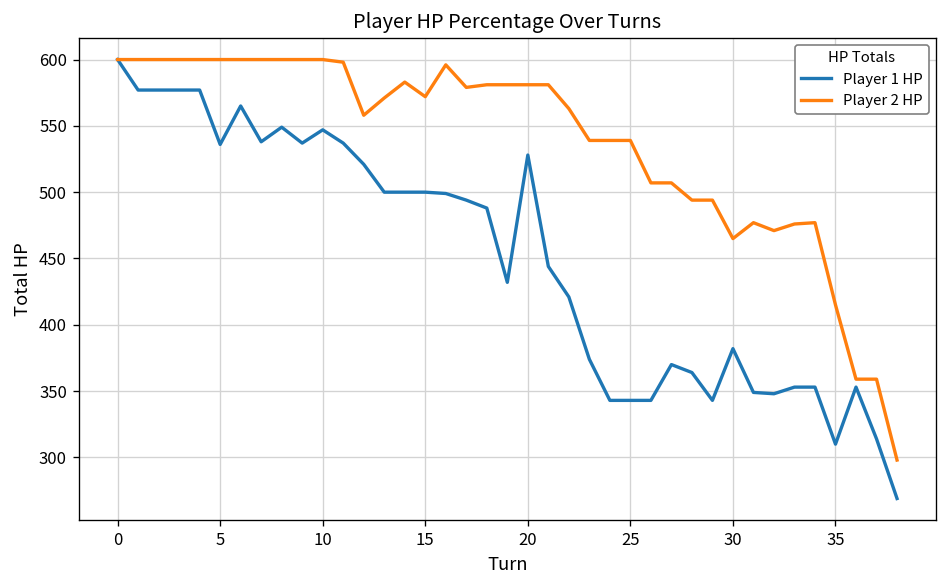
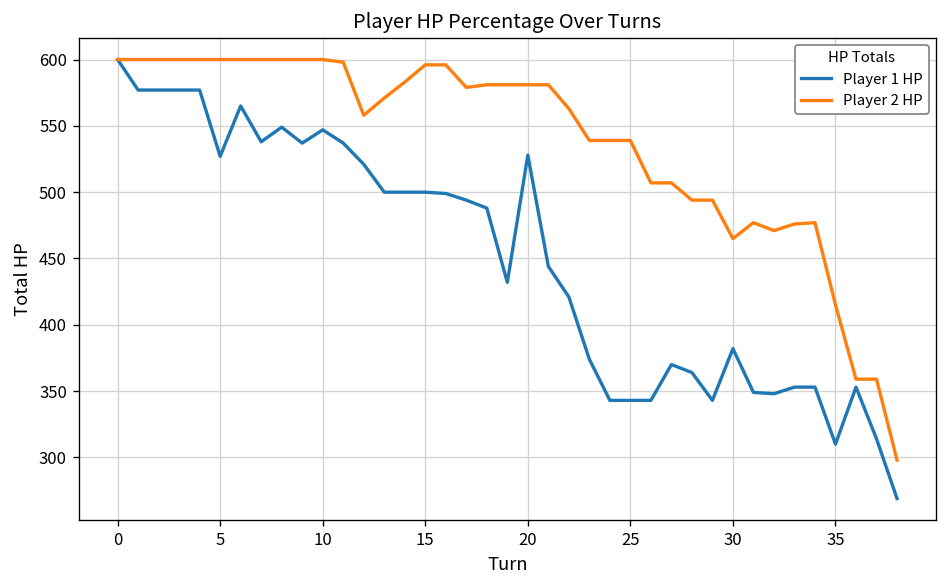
  {
    "Player 1 HP": {
-     "5": 536,
+     "5": 527,
      "10": 547,
      "15": 500,
      "20": 528,
      "25": 343,
      "30": 382,
      "35": 310
    },
    "Player 2 HP": {
      "5": 600,
      "10": 600,
-     "15": 572,
+     "15": 596,
      "20": 581,
      "25": 539,
      "30": 465,
      "35": 415
    }
  }
